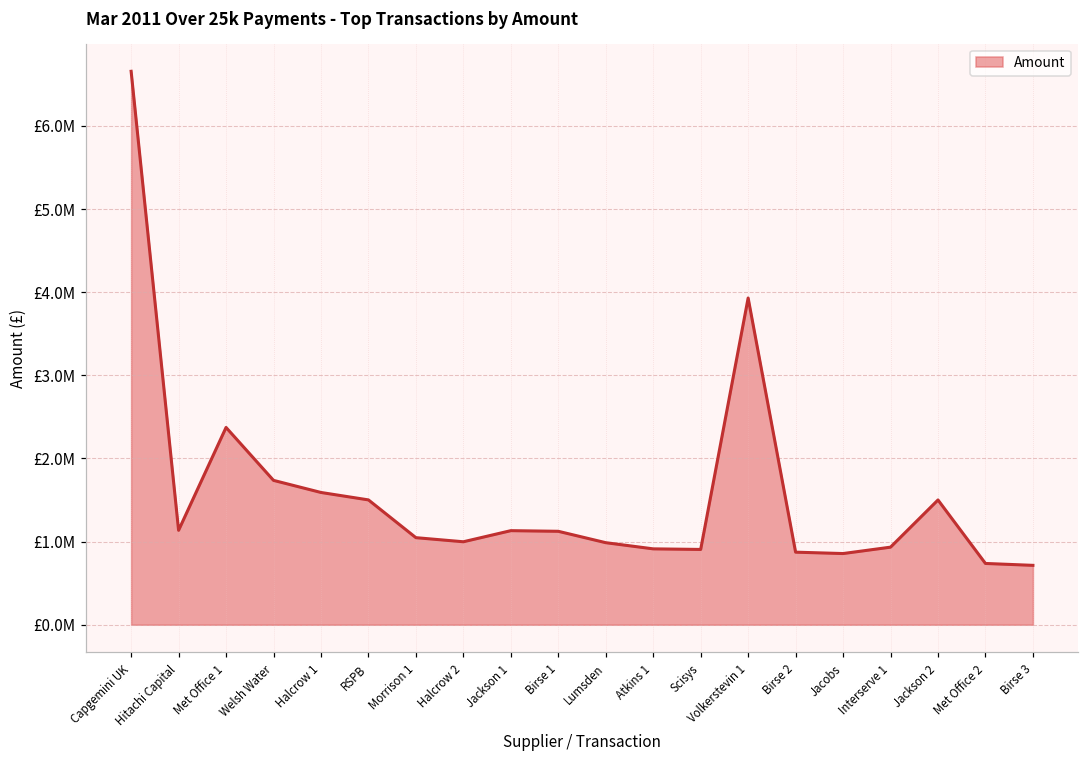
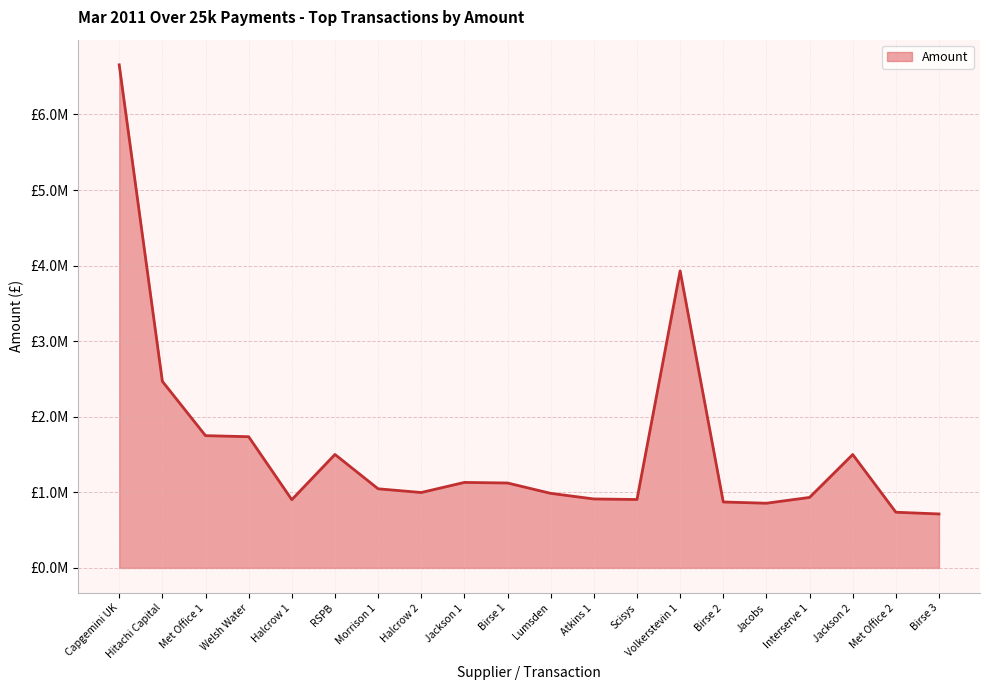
  {
    "Capgemini UK": "£6700000",
-   "Hitachi Capital": "£1100000",
-   "Met Office 1": "£2400000",
+   "Hitachi Capital": "£2500000",
+   "Met Office 1": "£1800000",
    "Welsh Water": "£1700000",
-   "Halcrow 1": "£1600000",
+   "Halcrow 1": "£900000",
    "RSPB": "£1500000",
    "Morrison 1": "£1000000",
    "Halcrow 2": "£1000000",
    "Jackson 1": "£1100000",
    "Birse 1": "£1100000",
    "Lumsden": "£1000000",
    "Atkins 1": "£900000",
    "Scisys": "£900000",
    "Volkerstevin 1": "£3900000",
    "Birse 2": "£900000",
    "Jacobs": "£900000",
    "Interserve 1": "£900000",
    "Jackson 2": "£1500000",
    "Met Office 2": "£700000",
    "Birse 3": "£700000"
  }
